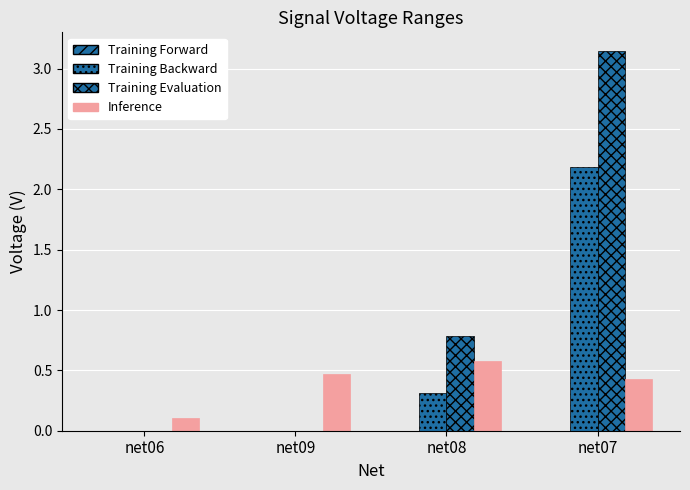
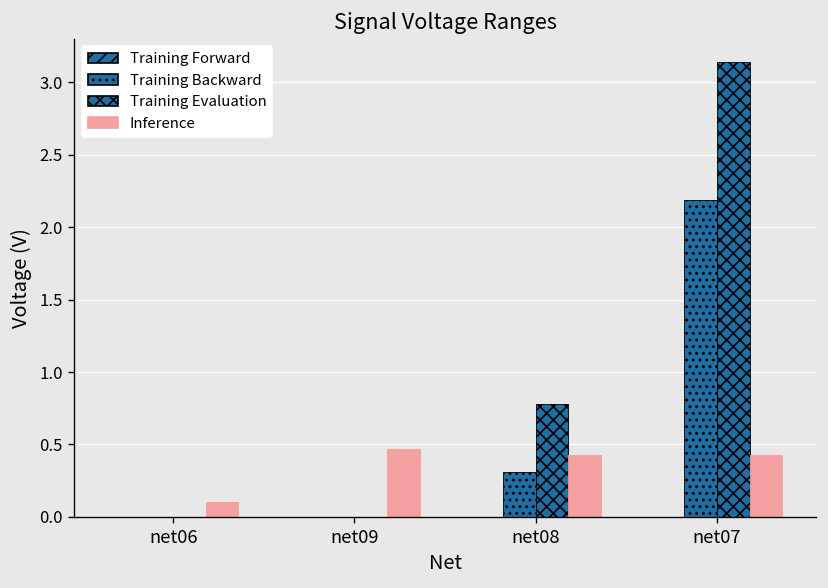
  {
    "Inference": {
      "net06": 0.10,
      "net09": 0.47,
-     "net08": 0.57,
+     "net08": 0.43,
      "net07": 0.43
    }
  }
